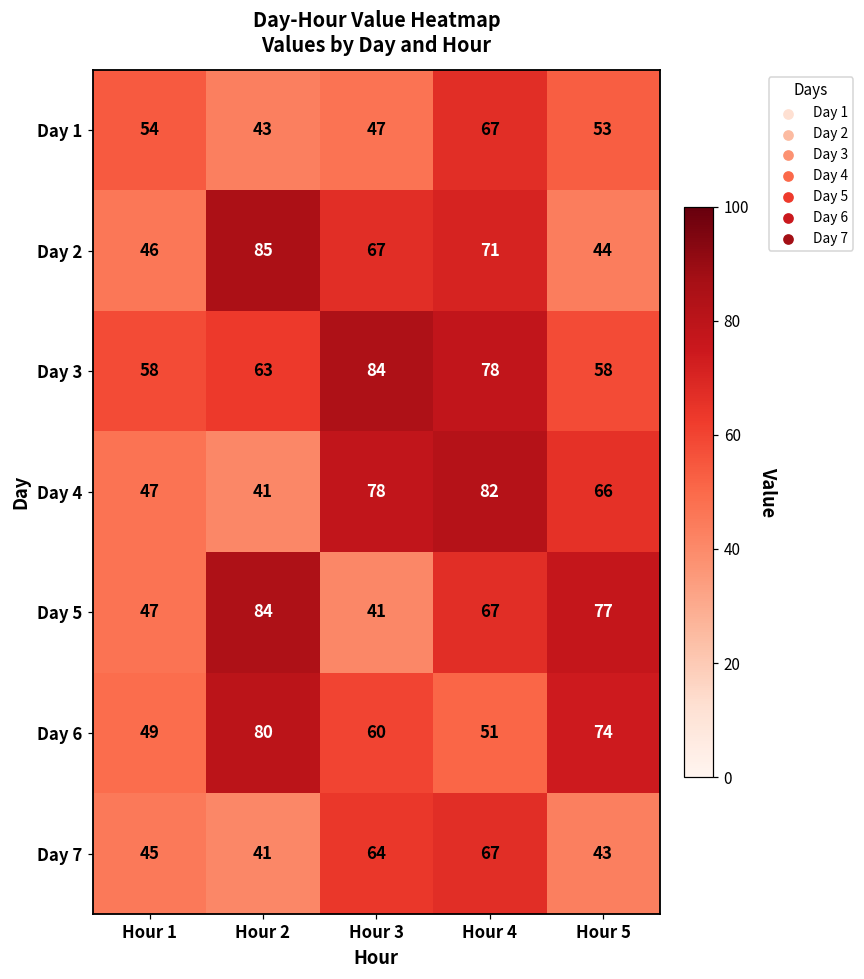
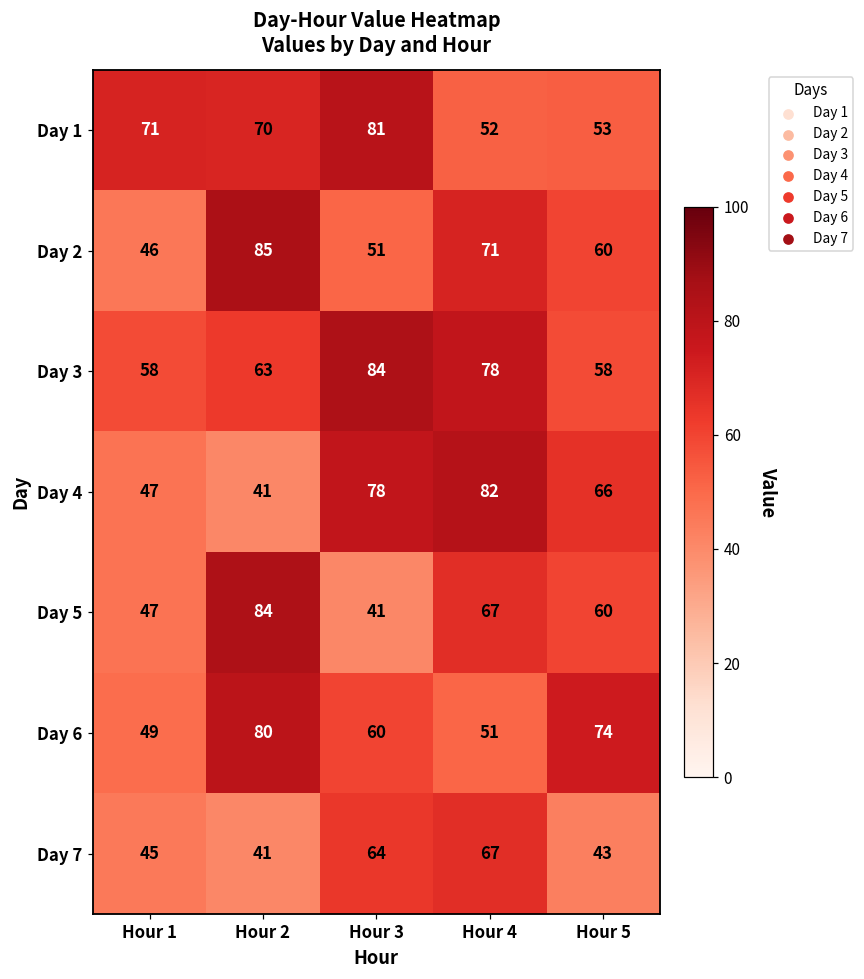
  {
    "Day 1": {
-     "Hour 1": 54,
-     "Hour 2": 43,
-     "Hour 3": 47,
-     "Hour 4": 67,
+     "Hour 1": 71,
+     "Hour 2": 70,
+     "Hour 3": 81,
+     "Hour 4": 52,
      "Hour 5": 53
    },
    "Day 2": {
      "Hour 1": 46,
      "Hour 2": 85,
-     "Hour 3": 67,
+     "Hour 3": 51,
      "Hour 4": 71,
-     "Hour 5": 44
+     "Hour 5": 60
    },
    "Day 3": {
      "Hour 1": 58,
      "Hour 2": 63,
      "Hour 3": 84,
      "Hour 4": 78,
      "Hour 5": 58
    },
    "Day 4": {
      "Hour 1": 47,
      "Hour 2": 41,
      "Hour 3": 78,
      "Hour 4": 82,
      "Hour 5": 66
    },
    "Day 5": {
      "Hour 1": 47,
      "Hour 2": 84,
      "Hour 3": 41,
      "Hour 4": 67,
-     "Hour 5": 77
+     "Hour 5": 60
    },
    "Day 6": {
      "Hour 1": 49,
      "Hour 2": 80,
      "Hour 3": 60,
      "Hour 4": 51,
      "Hour 5": 74
    },
    "Day 7": {
      "Hour 1": 45,
      "Hour 2": 41,
      "Hour 3": 64,
      "Hour 4": 67,
      "Hour 5": 43
    }
  }
